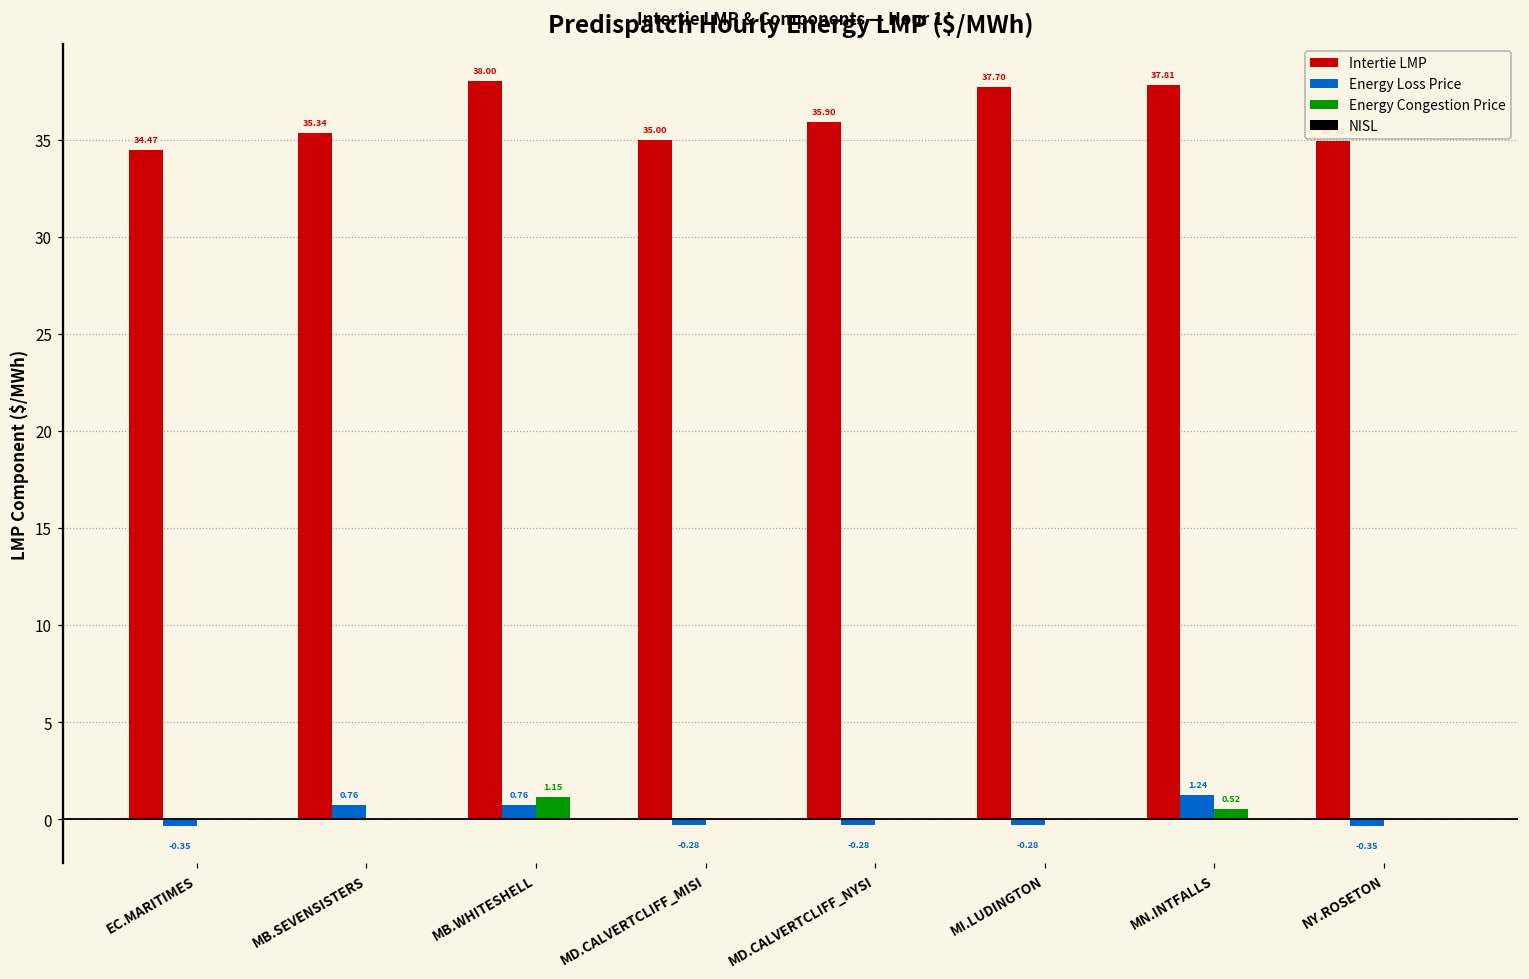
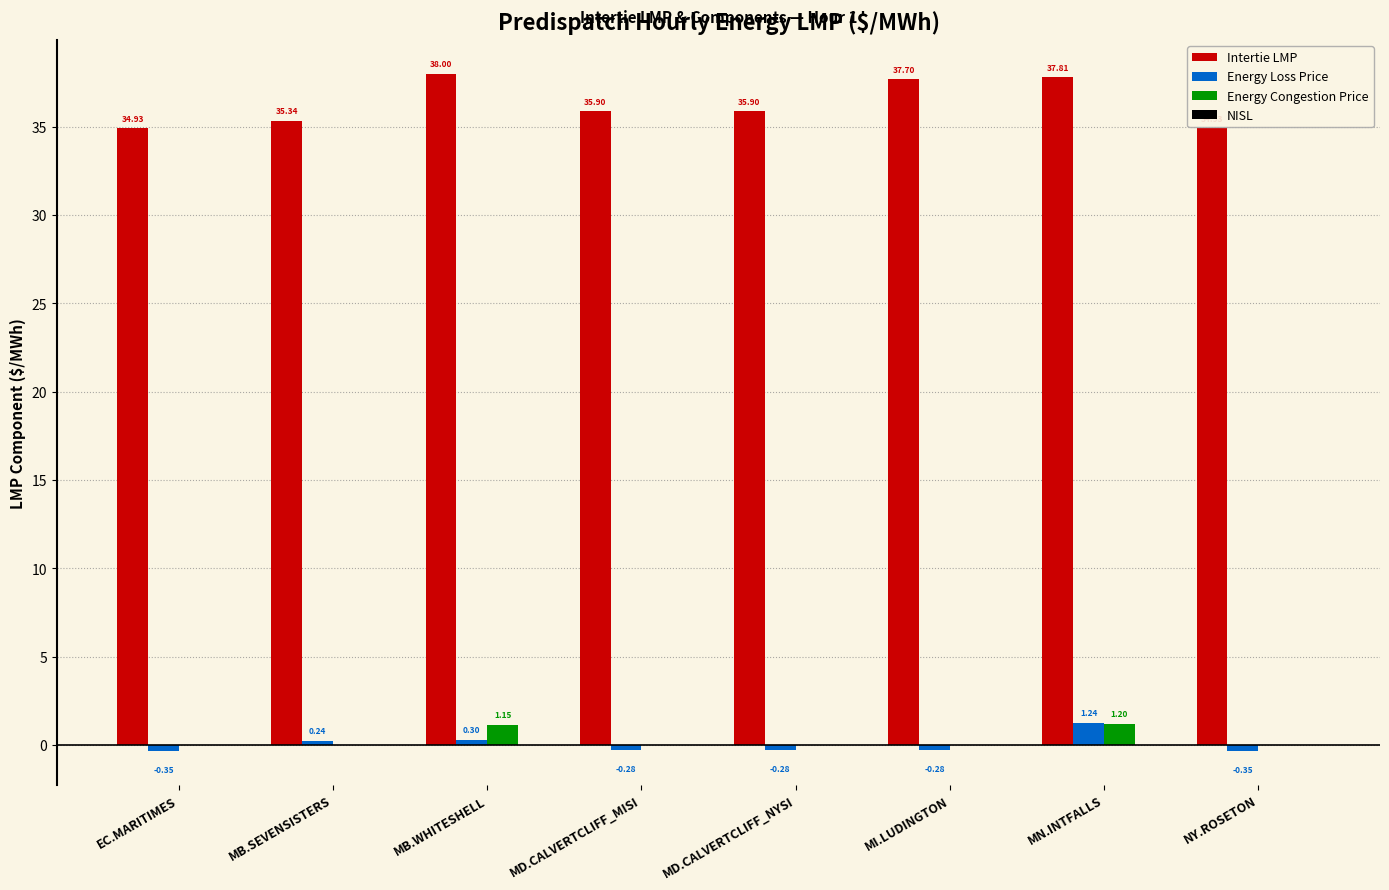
  {
    "Intertie LMP": {
-     "EC.MARITIMES": 34.47,
+     "EC.MARITIMES": 34.93,
      "MB.SEVENSISTERS": 35.34,
      "MB.WHITESHELL": 38.00,
-     "MD.CALVERTCLIFF_MISI": 35.00,
+     "MD.CALVERTCLIFF_MISI": 35.90,
      "MD.CALVERTCLIFF_NYSI": 35.90,
      "MI.LUDINGTON": 37.70,
      "MN.INTFALLS": 37.81
    },
    "Energy Loss Price": {
      "EC.MARITIMES": -0.35,
-     "MB.SEVENSISTERS": 0.76,
-     "MB.WHITESHELL": 0.76,
+     "MB.SEVENSISTERS": 0.24,
+     "MB.WHITESHELL": 0.30,
      "MD.CALVERTCLIFF_MISI": -0.28,
      "MD.CALVERTCLIFF_NYSI": -0.28,
      "MI.LUDINGTON": -0.28,
      "MN.INTFALLS": 1.24,
      "NY.ROSETON": -0.35
    },
    "Energy Congestion Price": {
      "MB.WHITESHELL": 1.15,
-     "MN.INTFALLS": 0.52
+     "MN.INTFALLS": 1.20
    },
    "NISL": {
      "EC.MARITIMES": 0.0,
      "MB.SEVENSISTERS": 0.0,
      "MB.WHITESHELL": 0.0,
      "MD.CALVERTCLIFF_MISI": 0.0,
      "MD.CALVERTCLIFF_NYSI": 0.0,
      "MI.LUDINGTON": 0.0,
      "MN.INTFALLS": 0.0,
      "NY.ROSETON": 0.0
    }
  }
